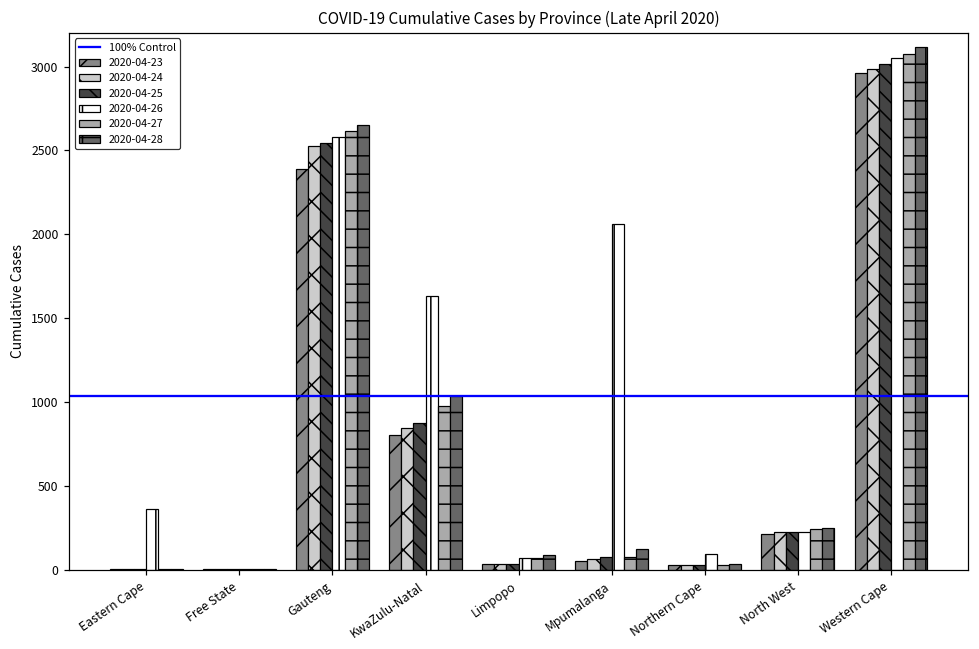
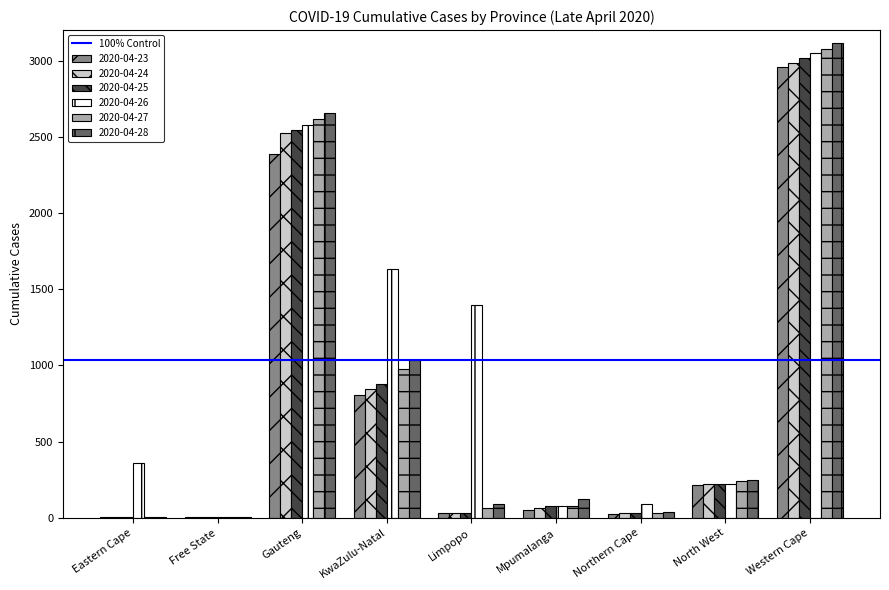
  {
    "2020-04-26": {
      "Eastern Cape": 360,
      "Gauteng": 2580,
      "KwaZulu-Natal": 1630,
-     "Limpopo": 70,
-     "Mpumalanga": 2060,
+     "Limpopo": 1390,
+     "Mpumalanga": 80,
      "Northern Cape": 90,
      "North West": 220,
      "Western Cape": 3050
    }
  }
